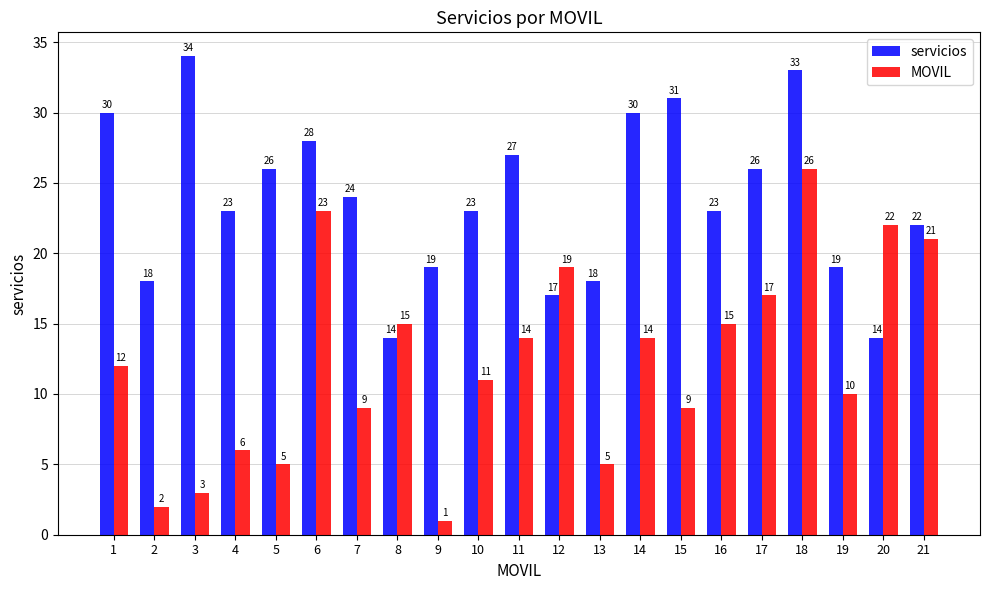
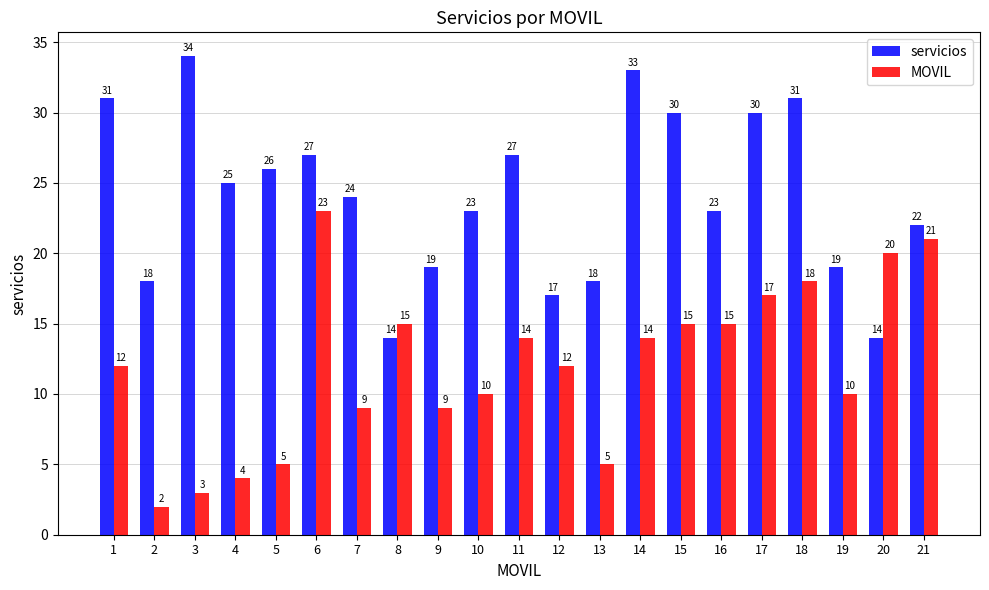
  {
    "servicios": {
-     "1": 30,
+     "1": 31,
      "2": 18,
      "3": 34,
-     "4": 23,
+     "4": 25,
      "5": 26,
-     "6": 28,
+     "6": 27,
      "7": 24,
      "8": 14,
      "9": 19,
      "10": 23,
      "11": 27,
      "12": 17,
      "13": 18,
-     "14": 30,
-     "15": 31,
+     "14": 33,
+     "15": 30,
      "16": 23,
-     "17": 26,
-     "18": 33,
+     "17": 30,
+     "18": 31,
      "19": 19,
      "20": 14,
      "21": 22
    },
    "MOVIL": {
      "1": 12,
      "2": 2,
      "3": 3,
-     "4": 6,
+     "4": 4,
      "5": 5,
      "6": 23,
      "7": 9,
      "8": 15,
-     "9": 1,
-     "10": 11,
+     "9": 9,
+     "10": 10,
      "11": 14,
-     "12": 19,
+     "12": 12,
      "13": 5,
      "14": 14,
-     "15": 9,
+     "15": 15,
      "16": 15,
      "17": 17,
-     "18": 26,
+     "18": 18,
      "19": 10,
-     "20": 22,
+     "20": 20,
      "21": 21
    }
  }
